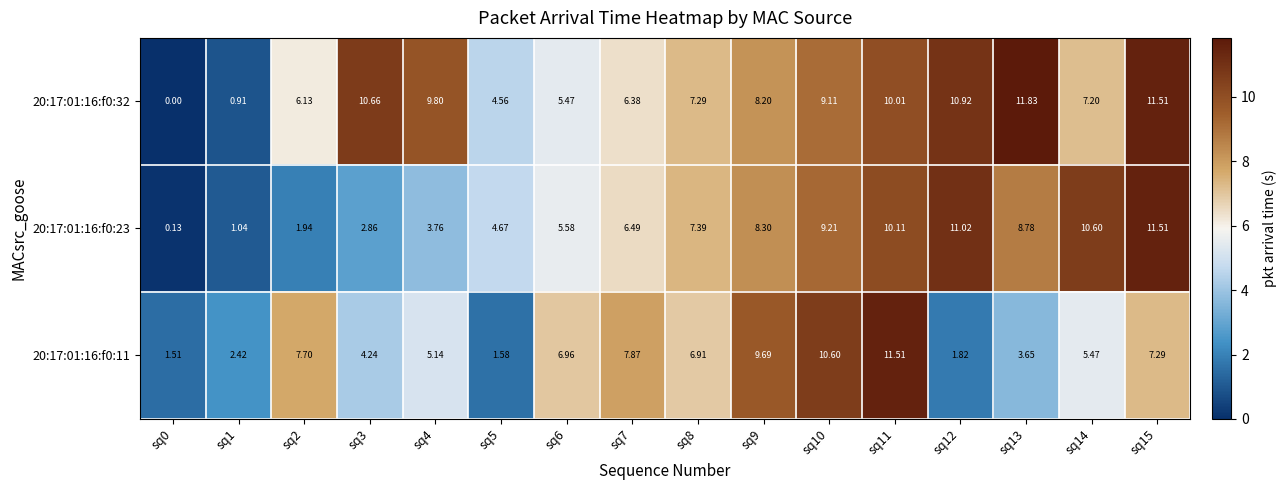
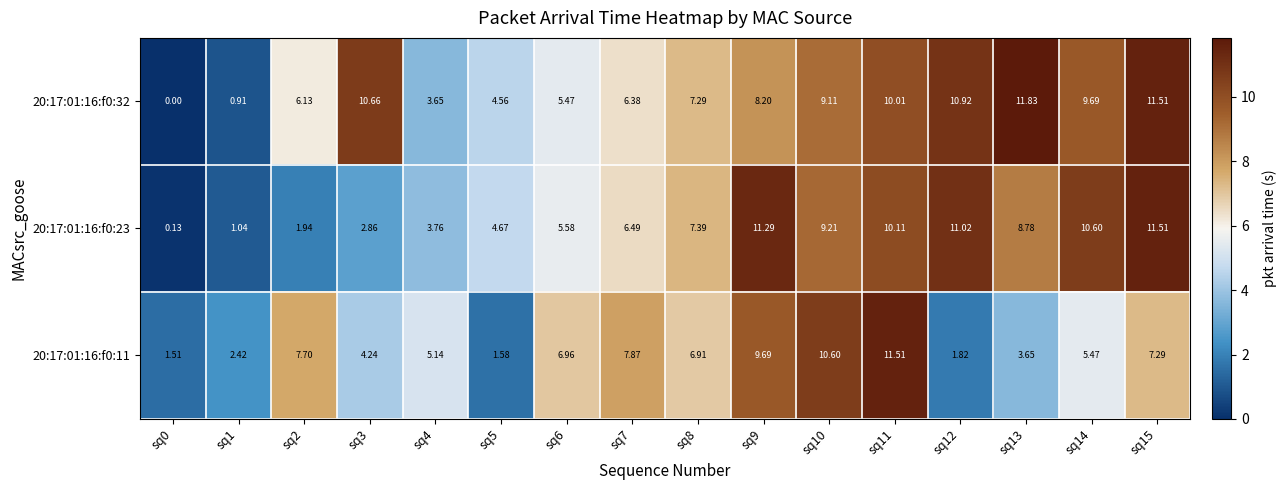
  {
    "20:17:01:16:f0:32": {
      "sq0": 0.00,
      "sq1": 0.91,
      "sq2": 6.13,
      "sq3": 10.66,
-     "sq4": 9.80,
+     "sq4": 3.65,
      "sq5": 4.56,
      "sq6": 5.47,
      "sq7": 6.38,
      "sq8": 7.29,
      "sq9": 8.20,
      "sq10": 9.11,
      "sq11": 10.01,
      "sq12": 10.92,
      "sq13": 11.83,
-     "sq14": 7.20,
+     "sq14": 9.69,
      "sq15": 11.51
    },
    "20:17:01:16:f0:23": {
      "sq0": 0.13,
      "sq1": 1.04,
      "sq2": 1.94,
      "sq3": 2.86,
      "sq4": 3.76,
      "sq5": 4.67,
      "sq6": 5.58,
      "sq7": 6.49,
      "sq8": 7.39,
-     "sq9": 8.30,
+     "sq9": 11.29,
      "sq10": 9.21,
      "sq11": 10.11,
      "sq12": 11.02,
      "sq13": 8.78,
      "sq14": 10.60,
      "sq15": 11.51
    },
    "20:17:01:16:f0:11": {
      "sq0": 1.51,
      "sq1": 2.42,
      "sq2": 7.70,
      "sq3": 4.24,
      "sq4": 5.14,
      "sq5": 1.58,
      "sq6": 6.96,
      "sq7": 7.87,
      "sq8": 6.91,
      "sq9": 9.69,
      "sq10": 10.60,
      "sq11": 11.51,
      "sq12": 1.82,
      "sq13": 3.65,
      "sq14": 5.47,
      "sq15": 7.29
    }
  }
